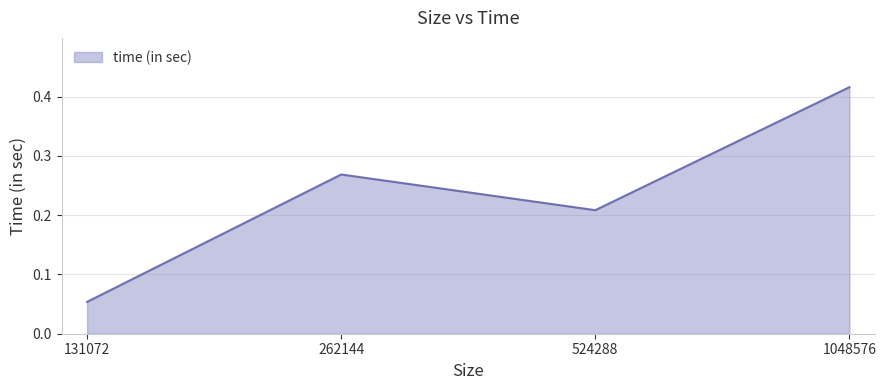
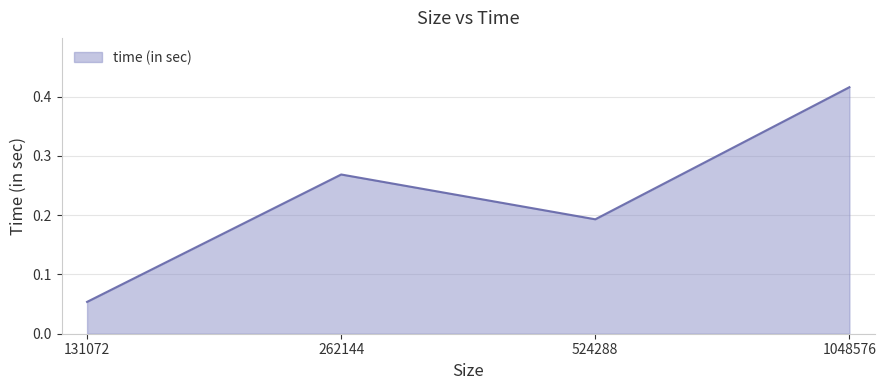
  {
    "131072": 0.05,
    "262144": 0.27,
-   "524288": 0.21,
+   "524288": 0.19,
    "1048576": 0.42
  }
